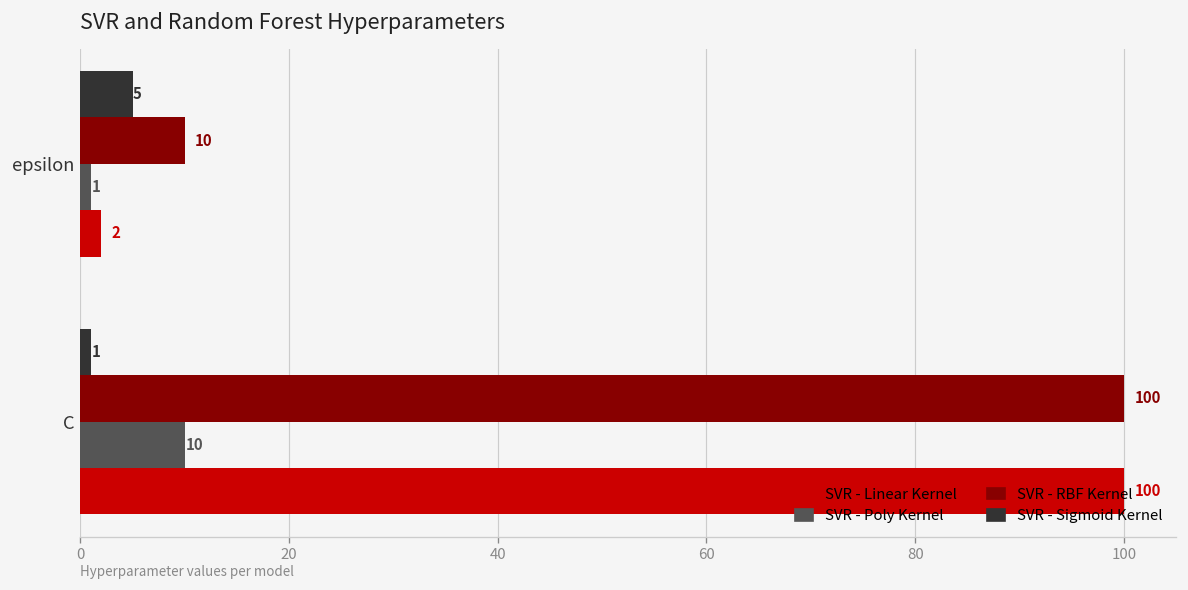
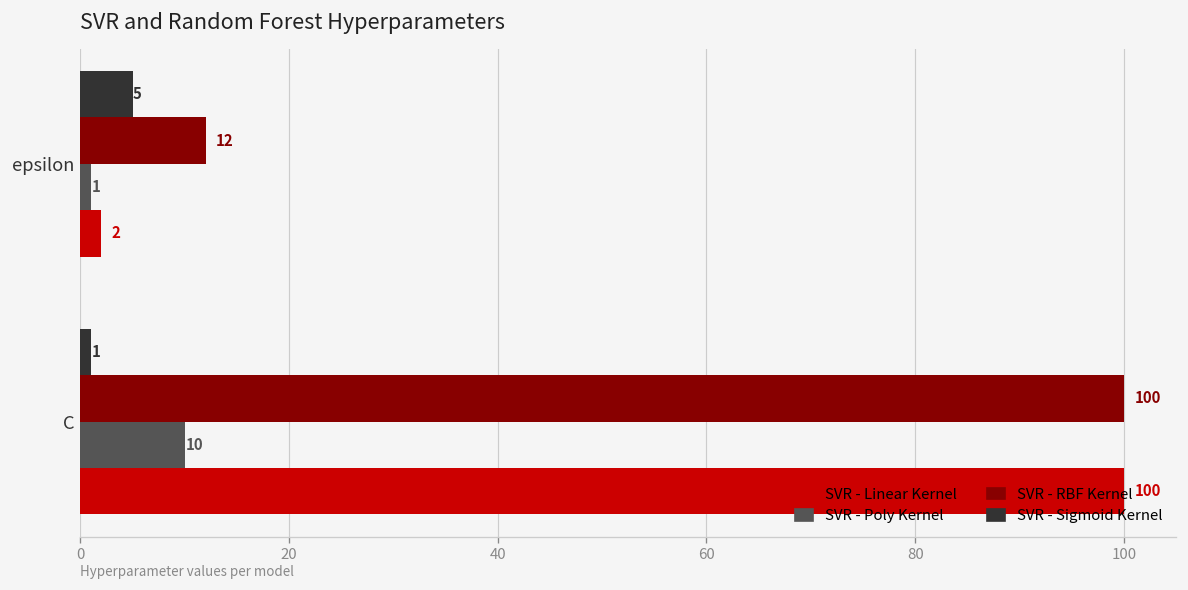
  {
    "SVR - Linear Kernel": {
      "epsilon": 2,
      "C": 100
    },
    "SVR - RBF Kernel": {
-     "epsilon": 10,
+     "epsilon": 12,
      "C": 100
    }
  }
